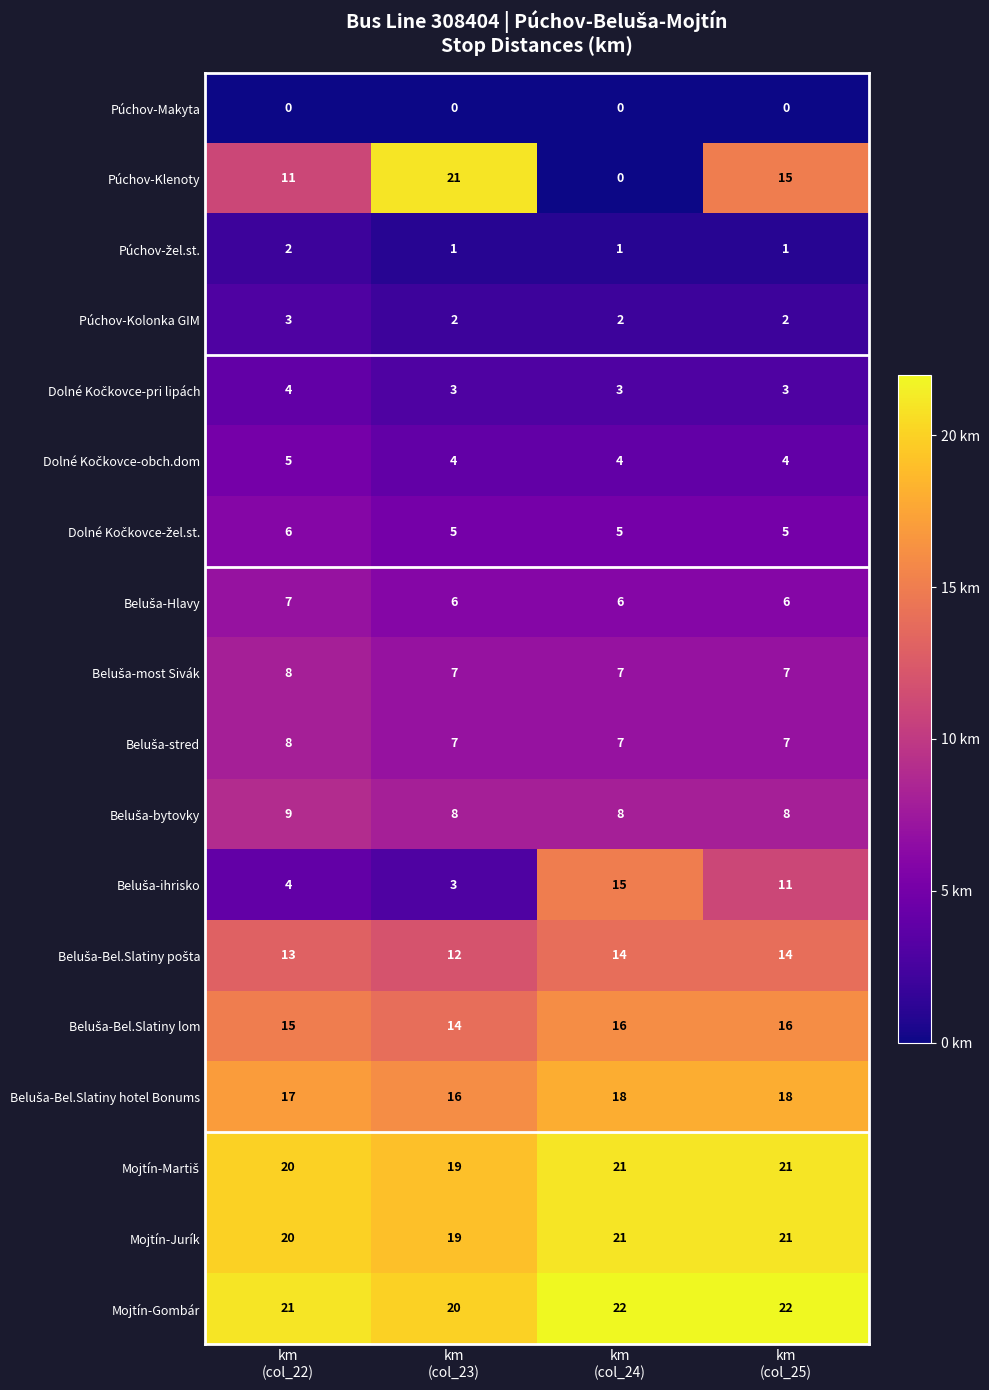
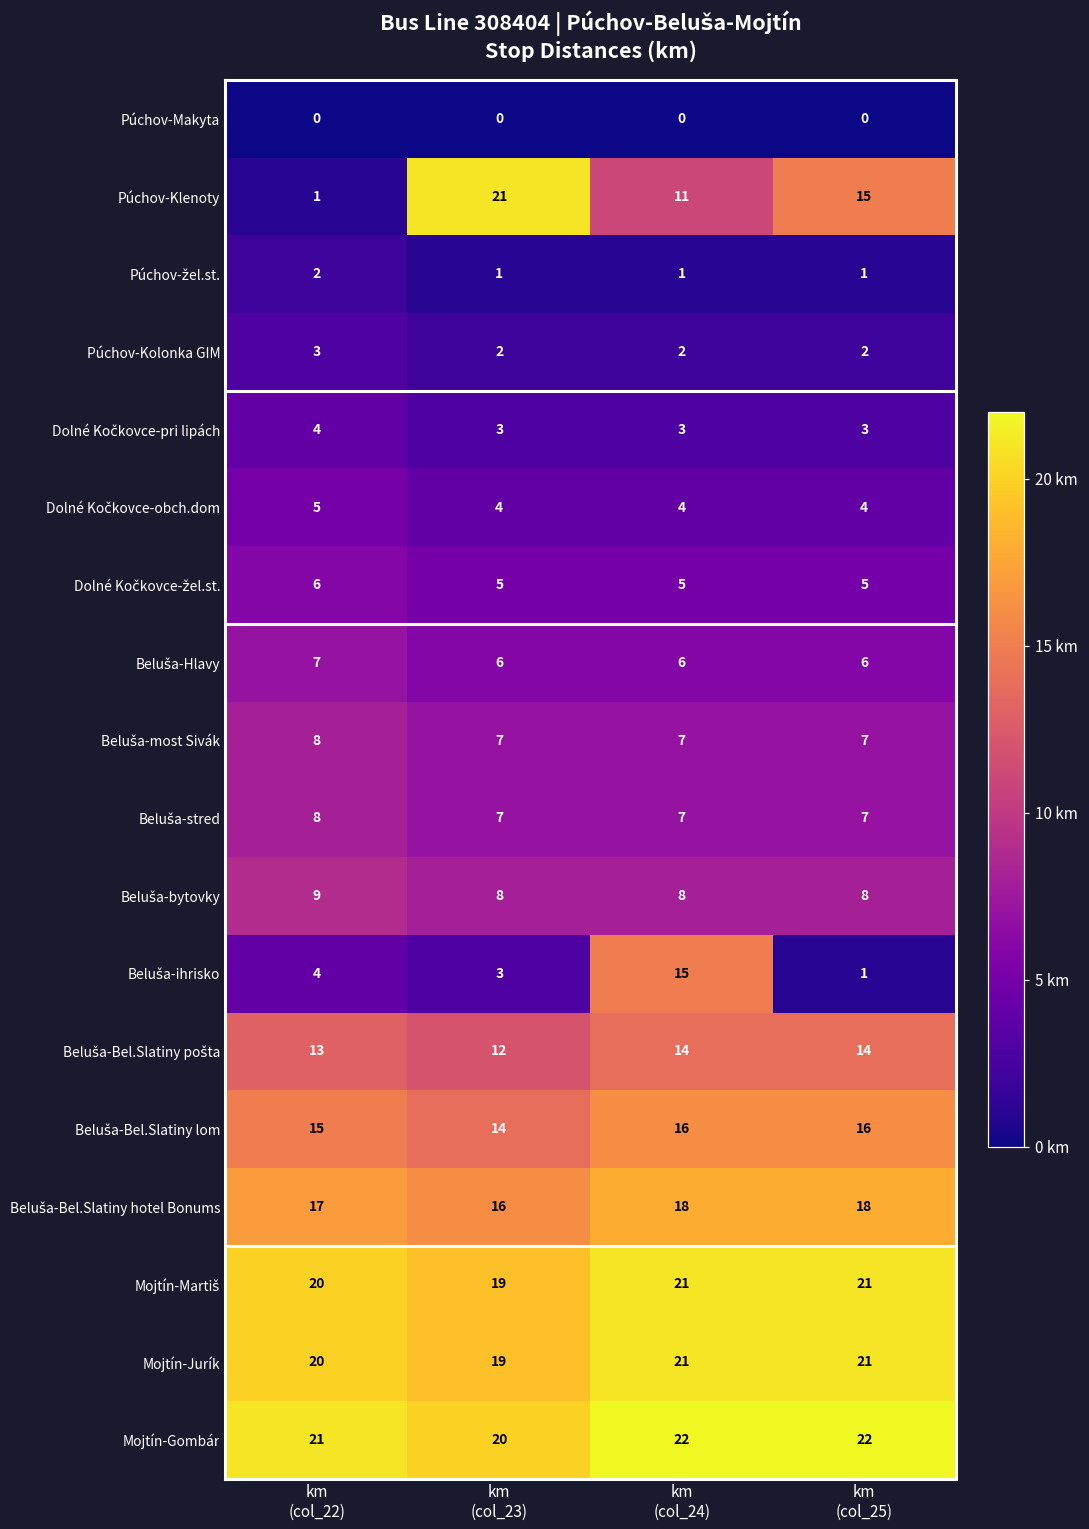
  {
    "Púchov-Makyta": {
      "km (col_22)": 0,
      "km (col_23)": 0,
      "km (col_24)": 0,
      "km (col_25)": 0
    },
    "Púchov-Klenoty": {
-     "km (col_22)": 11,
+     "km (col_22)": 1,
      "km (col_23)": 21,
-     "km (col_24)": 0,
+     "km (col_24)": 11,
      "km (col_25)": 15
    },
    "Púchov-žel.st.": {
      "km (col_22)": 2,
      "km (col_23)": 1,
      "km (col_24)": 1,
      "km (col_25)": 1
    },
    "Púchov-Kolonka GIM": {
      "km (col_22)": 3,
      "km (col_23)": 2,
      "km (col_24)": 2,
      "km (col_25)": 2
    },
    "Dolné Kočkovce-pri lipách": {
      "km (col_22)": 4,
      "km (col_23)": 3,
      "km (col_24)": 3,
      "km (col_25)": 3
    },
    "Dolné Kočkovce-obch.dom": {
      "km (col_22)": 5,
      "km (col_23)": 4,
      "km (col_24)": 4,
      "km (col_25)": 4
    },
    "Dolné Kočkovce-žel.st.": {
      "km (col_22)": 6,
      "km (col_23)": 5,
      "km (col_24)": 5,
      "km (col_25)": 5
    },
    "Beluša-Hlavy": {
      "km (col_22)": 7,
      "km (col_23)": 6,
      "km (col_24)": 6,
      "km (col_25)": 6
    },
    "Beluša-most Sivák": {
      "km (col_22)": 8,
      "km (col_23)": 7,
      "km (col_24)": 7,
      "km (col_25)": 7
    },
    "Beluša-stred": {
      "km (col_22)": 8,
      "km (col_23)": 7,
      "km (col_24)": 7,
      "km (col_25)": 7
    },
    "Beluša-bytovky": {
      "km (col_22)": 9,
      "km (col_23)": 8,
      "km (col_24)": 8,
      "km (col_25)": 8
    },
    "Beluša-ihrisko": {
      "km (col_22)": 4,
      "km (col_23)": 3,
      "km (col_24)": 15,
-     "km (col_25)": 11
+     "km (col_25)": 1
    },
    "Beluša-Bel.Slatiny pošta": {
      "km (col_22)": 13,
      "km (col_23)": 12,
      "km (col_24)": 14,
      "km (col_25)": 14
    },
    "Beluša-Bel.Slatiny lom": {
      "km (col_22)": 15,
      "km (col_23)": 14,
      "km (col_24)": 16,
      "km (col_25)": 16
    },
    "Beluša-Bel.Slatiny hotel Bonums": {
      "km (col_22)": 17,
      "km (col_23)": 16,
      "km (col_24)": 18,
      "km (col_25)": 18
    },
    "Mojtín-Martiš": {
      "km (col_22)": 20,
      "km (col_23)": 19,
      "km (col_24)": 21,
      "km (col_25)": 21
    },
    "Mojtín-Jurík": {
      "km (col_22)": 20,
      "km (col_23)": 19,
      "km (col_24)": 21,
      "km (col_25)": 21
    },
    "Mojtín-Gombár": {
      "km (col_22)": 21,
      "km (col_23)": 20,
      "km (col_24)": 22,
      "km (col_25)": 22
    }
  }
